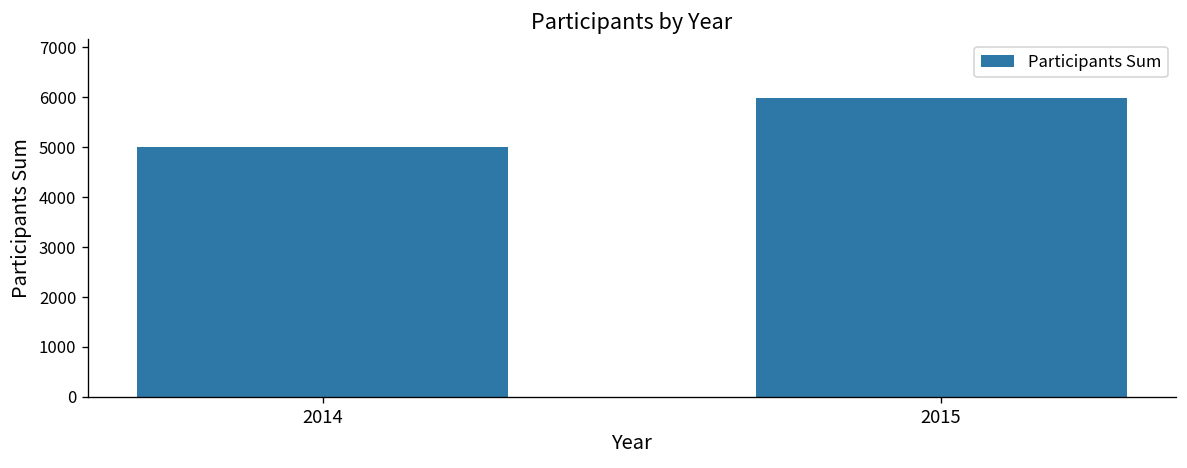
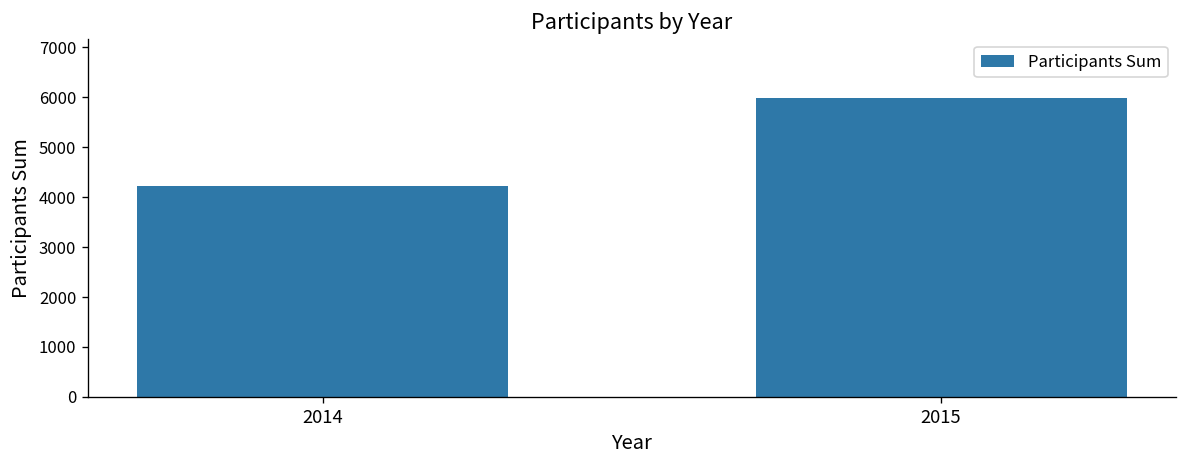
  {
-   "2014": 5000,
+   "2014": 4200,
    "2015": 6000
  }
